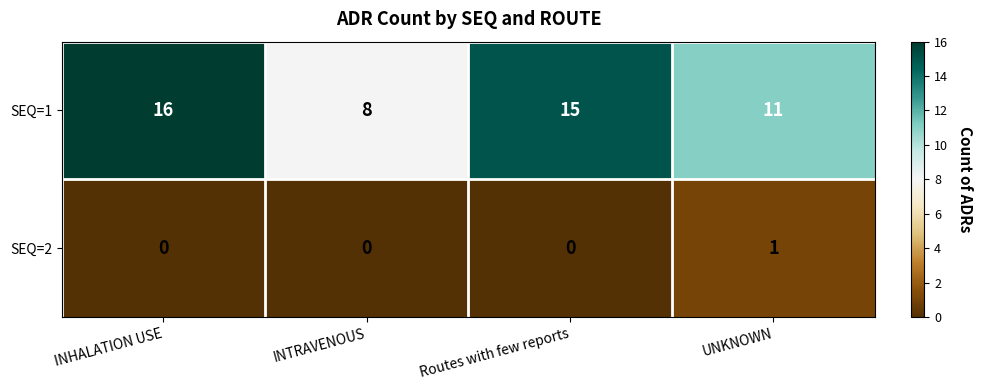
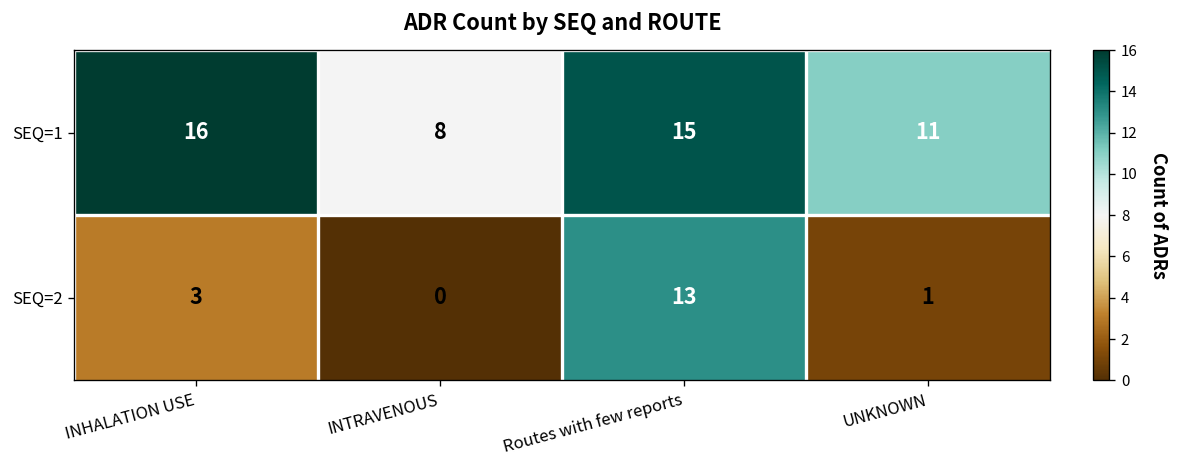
  {
    "SEQ=1": {
      "INHALATION USE": 16,
      "INTRAVENOUS": 8,
      "Routes with few reports": 15,
      "UNKNOWN": 11
    },
    "SEQ=2": {
-     "INHALATION USE": 0,
+     "INHALATION USE": 3,
      "INTRAVENOUS": 0,
-     "Routes with few reports": 0,
+     "Routes with few reports": 13,
      "UNKNOWN": 1
    }
  }
